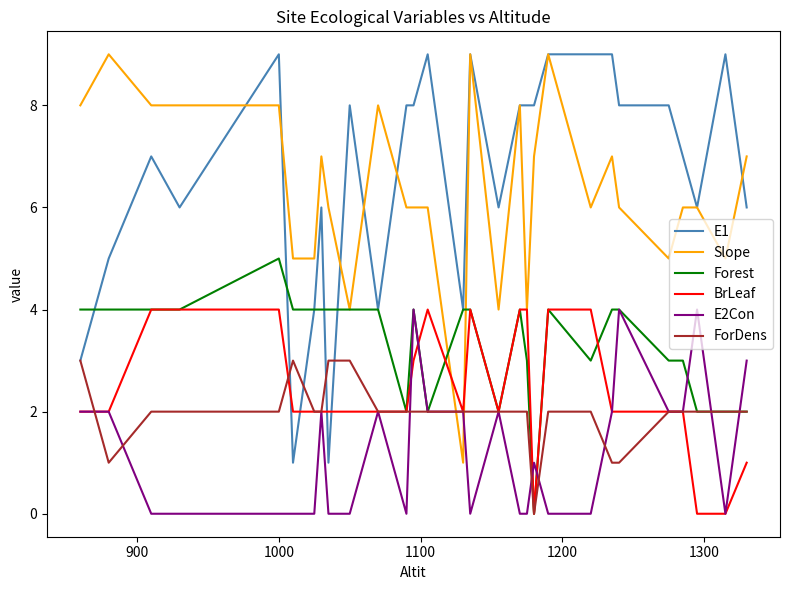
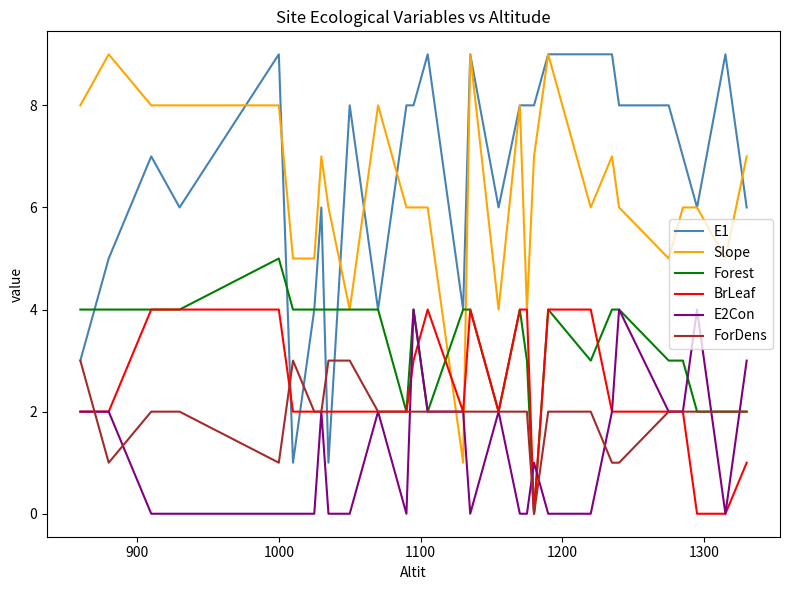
  {
    "E1": {
      "1000": 9
    },
    "Slope": {
      "1000": 8
    },
    "Forest": {
      "1000": 5
    },
    "BrLeaf": {
      "1000": 4
    },
    "E2Con": {
      "1000": 0
    },
    "ForDens": {
-     "1000": 2
+     "1000": 1
    }
  }
